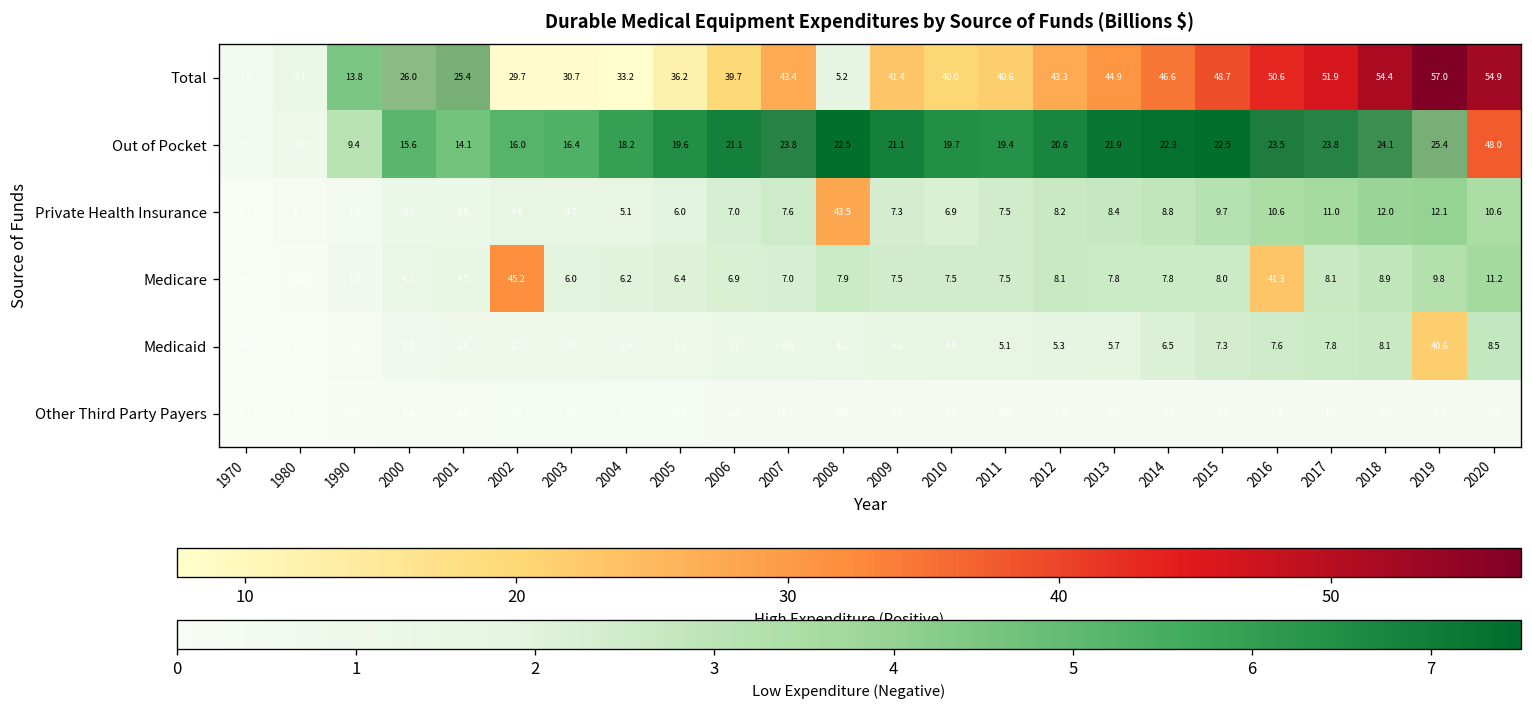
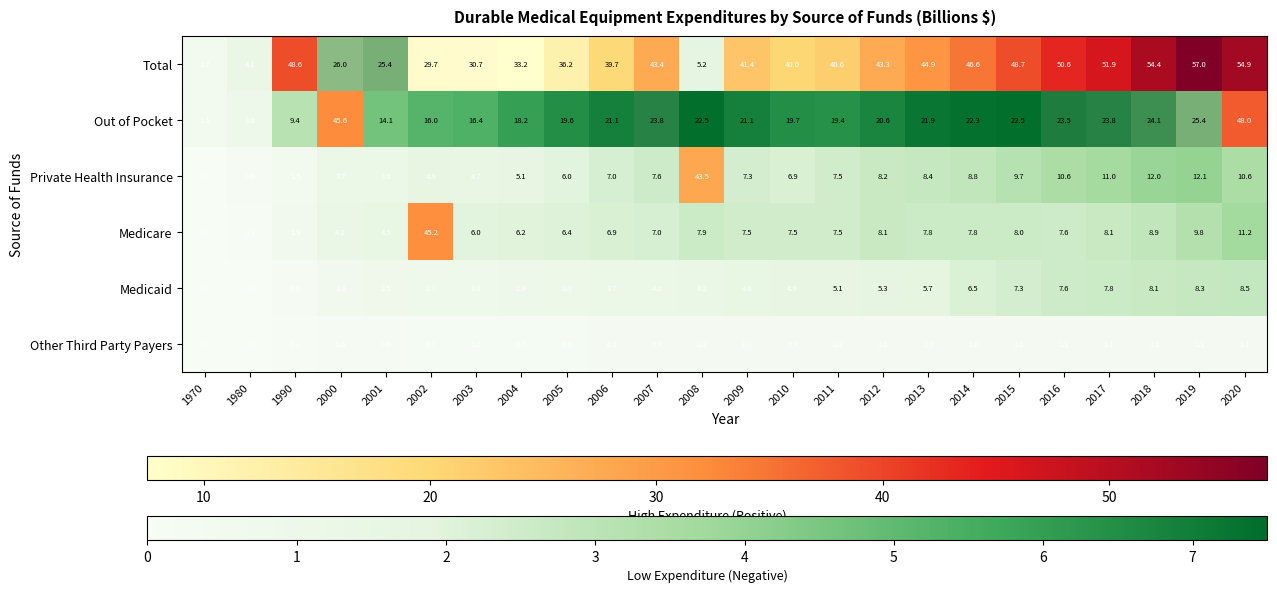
  {
    "Total": {
-     "1990": 13.8,
+     "1990": 48.6,
      "2000": 26.0,
      "2001": 25.4,
      "2002": 29.7,
      "2003": 30.7,
      "2004": 33.2,
      "2005": 36.2,
      "2006": 39.7,
      "2007": 43.4,
      "2008": 5.2,
      "2009": 41.4,
      "2010": 40.0,
      "2011": 40.6,
      "2012": 43.3,
      "2013": 44.9,
      "2014": 46.6,
      "2015": 48.7,
      "2016": 50.6,
      "2017": 51.9,
      "2018": 54.4,
      "2019": 57.0,
      "2020": 54.9
    },
    "Out of Pocket": {
      "1990": 9.4,
-     "2000": 15.6,
+     "2000": 45.6,
      "2001": 14.1,
      "2002": 16.0,
      "2003": 16.4,
      "2004": 18.2,
      "2005": 19.6,
      "2006": 21.1,
      "2007": 23.8,
      "2008": 22.5,
      "2009": 21.1,
      "2010": 19.7,
      "2011": 19.4,
      "2012": 20.6,
      "2013": 21.9,
      "2014": 22.3,
      "2015": 22.5,
      "2016": 23.5,
      "2017": 23.8,
      "2018": 24.1,
      "2019": 25.4,
      "2020": 48.0
    },
    "Private Health Insurance": {
      "2004": 5.1,
      "2005": 6.0,
      "2006": 7.0,
      "2007": 7.6,
      "2008": 43.5,
      "2009": 7.3,
      "2010": 6.9,
      "2011": 7.5,
      "2012": 8.2,
      "2013": 8.4,
      "2014": 8.8,
      "2015": 9.7,
      "2016": 10.6,
      "2017": 11.0,
      "2018": 12.0,
      "2019": 12.1,
      "2020": 10.6
    },
    "Medicare": {
      "2002": 45.2,
      "2003": 6.0,
      "2004": 6.2,
      "2005": 6.4,
      "2006": 6.9,
      "2007": 7.0,
      "2008": 7.9,
      "2009": 7.5,
      "2010": 7.5,
      "2011": 7.5,
      "2012": 8.1,
      "2013": 7.8,
      "2014": 7.8,
      "2015": 8.0,
-     "2016": 41.3,
+     "2016": 7.6,
      "2017": 8.1,
      "2018": 8.9,
      "2019": 9.8,
      "2020": 11.2
    },
    "Medicaid": {
      "2011": 5.1,
      "2012": 5.3,
      "2013": 5.7,
      "2014": 6.5,
      "2015": 7.3,
      "2016": 7.6,
      "2017": 7.8,
      "2018": 8.1,
-     "2019": 40.6,
+     "2019": 8.3,
      "2020": 8.5
    }
  }
